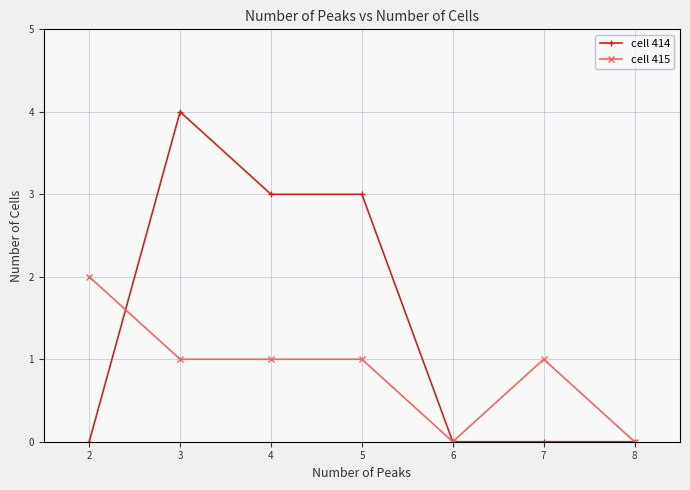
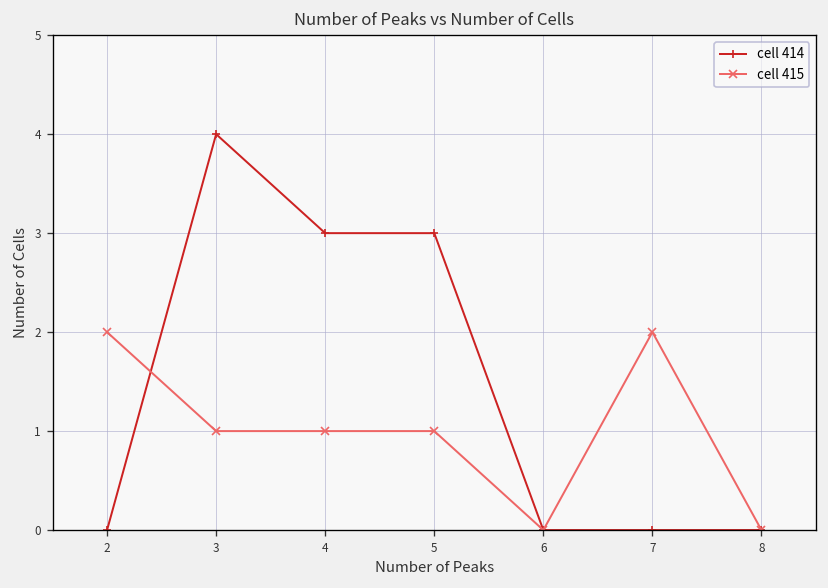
  {
    "cell 414": {
      "2": 0,
      "3": 4,
      "4": 3,
      "5": 3,
      "7": 0
    },
    "cell 415": {
      "2": 2,
      "3": 1,
      "4": 1,
      "5": 1,
-     "7": 1
+     "7": 2
    }
  }
